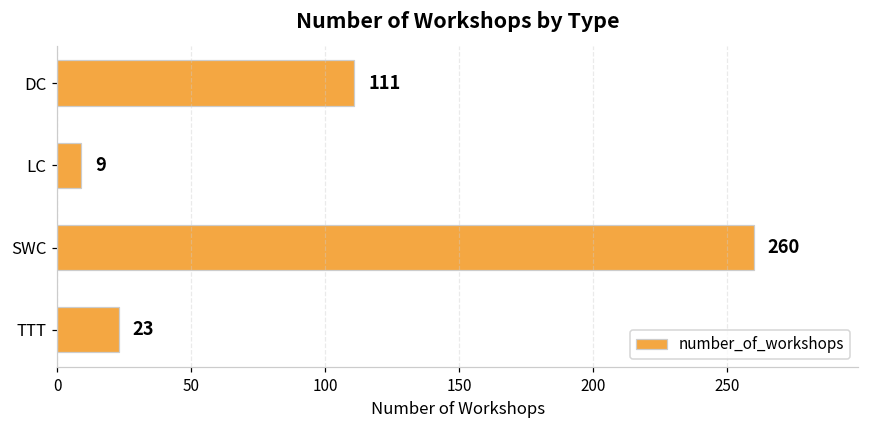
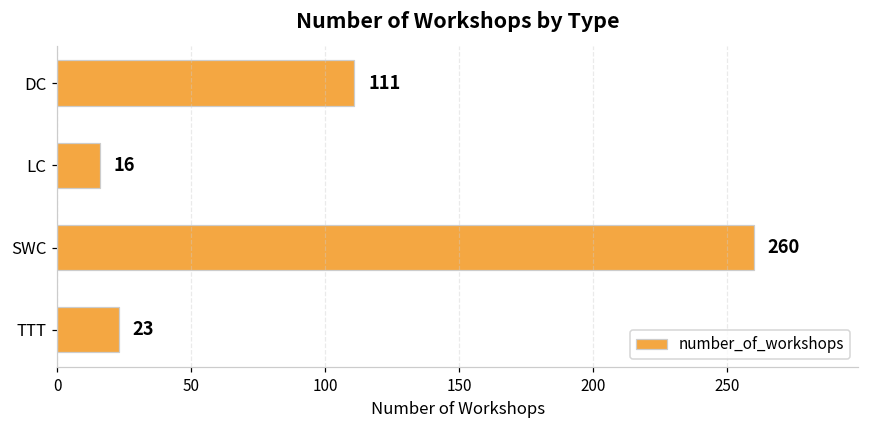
  {
    "DC": 111,
-   "LC": 9,
+   "LC": 16,
    "SWC": 260,
    "TTT": 23
  }
